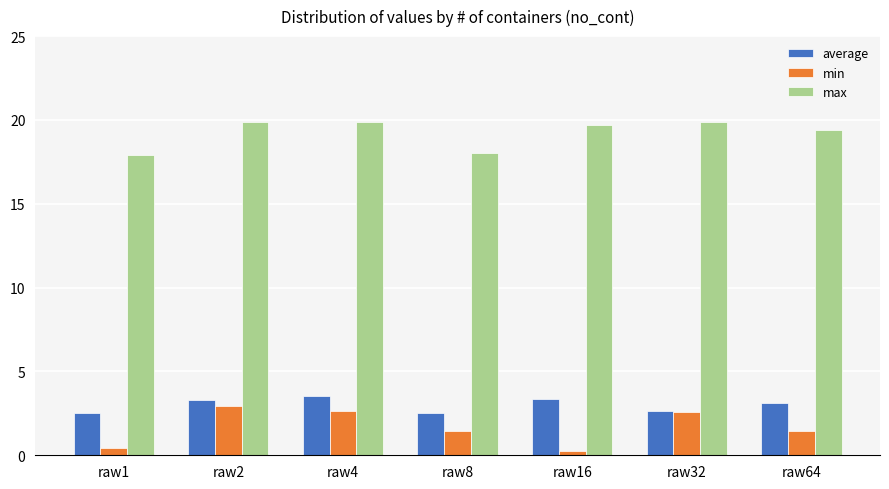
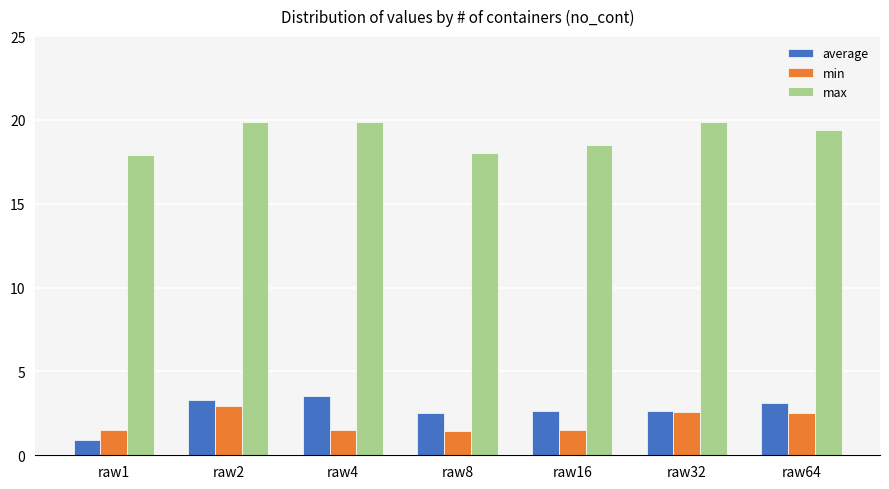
  {
    "average": {
-     "raw1": 2.6,
+     "raw1": 0.9,
      "raw2": 3.3,
      "raw4": 3.5,
      "raw8": 2.5,
-     "raw16": 3.4,
+     "raw16": 2.7,
      "raw32": 2.6,
      "raw64": 3.1
    },
    "min": {
-     "raw1": 0.5,
+     "raw1": 1.5,
      "raw2": 2.9,
-     "raw4": 2.6,
+     "raw4": 1.5,
      "raw8": 1.5,
-     "raw16": 0.3,
+     "raw16": 1.5,
      "raw32": 2.6,
-     "raw64": 1.5
+     "raw64": 2.6
    },
    "max": {
      "raw1": 17.9,
      "raw2": 19.9,
      "raw4": 19.9,
      "raw8": 18.0,
-     "raw16": 19.7,
+     "raw16": 18.5,
      "raw32": 19.9,
      "raw64": 19.4
    }
  }
